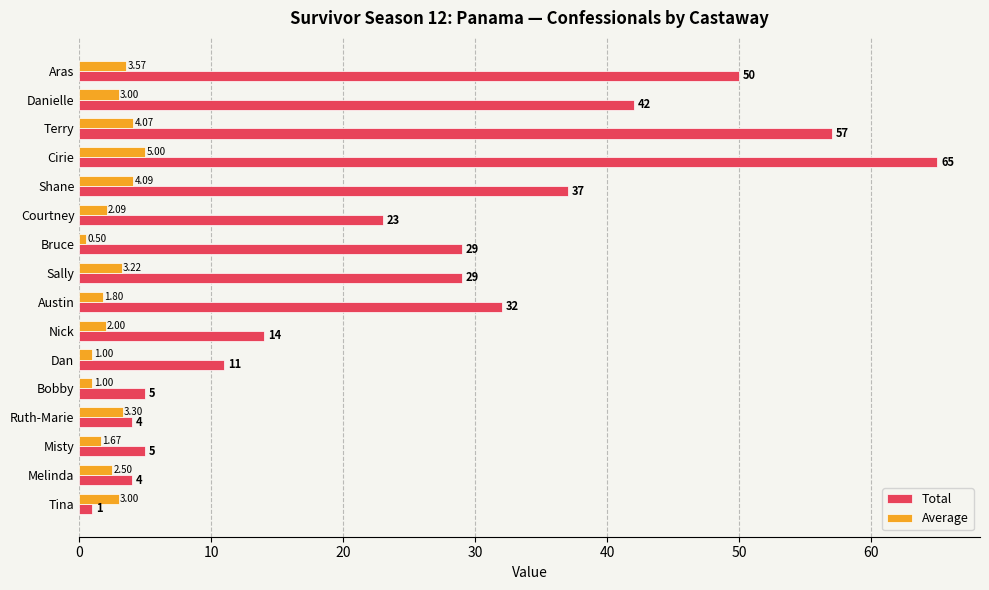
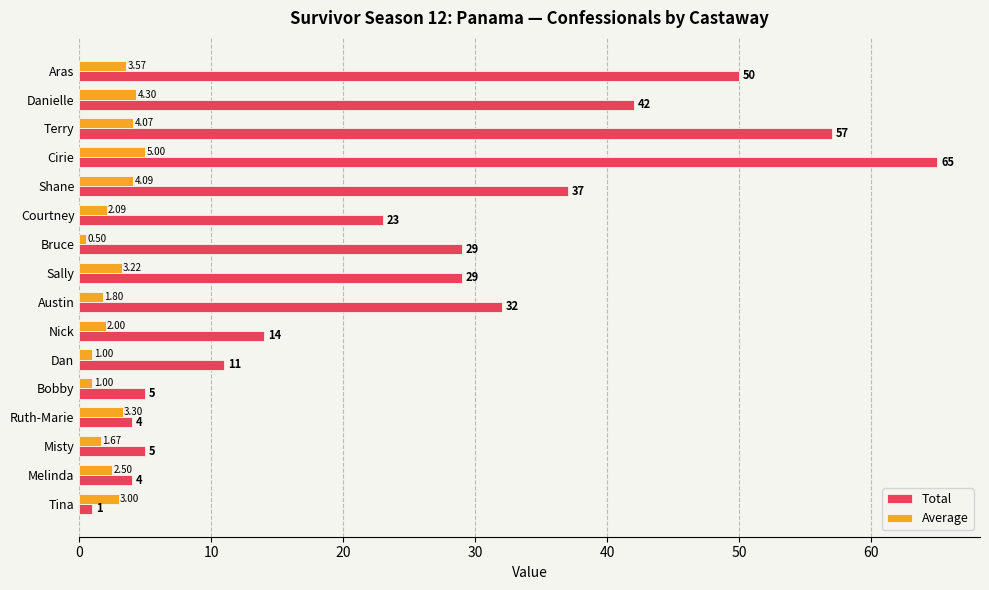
  {
    "Total": {
      "Aras": 50,
      "Danielle": 42,
      "Terry": 57,
      "Cirie": 65,
      "Shane": 37,
      "Courtney": 23,
      "Bruce": 29,
      "Sally": 29,
      "Austin": 32,
      "Nick": 14,
      "Dan": 11,
      "Bobby": 5,
      "Ruth-Marie": 4,
      "Misty": 5,
      "Melinda": 4,
      "Tina": 1
    },
    "Average": {
      "Aras": 3.57,
-     "Danielle": 3.00,
+     "Danielle": 4.30,
      "Terry": 4.07,
      "Cirie": 5.00,
      "Shane": 4.09,
      "Courtney": 2.09,
      "Bruce": 0.50,
      "Sally": 3.22,
      "Austin": 1.80,
      "Nick": 2.00,
      "Dan": 1.00,
      "Bobby": 1.00,
      "Ruth-Marie": 3.30,
      "Misty": 1.67,
      "Melinda": 2.50,
      "Tina": 3.00
    }
  }
